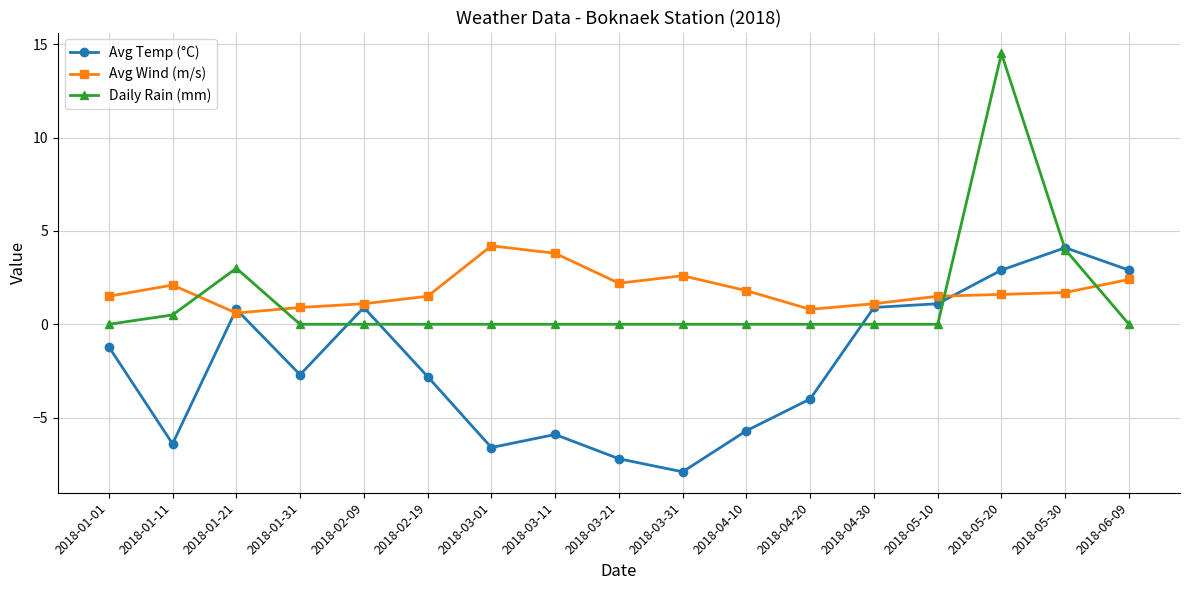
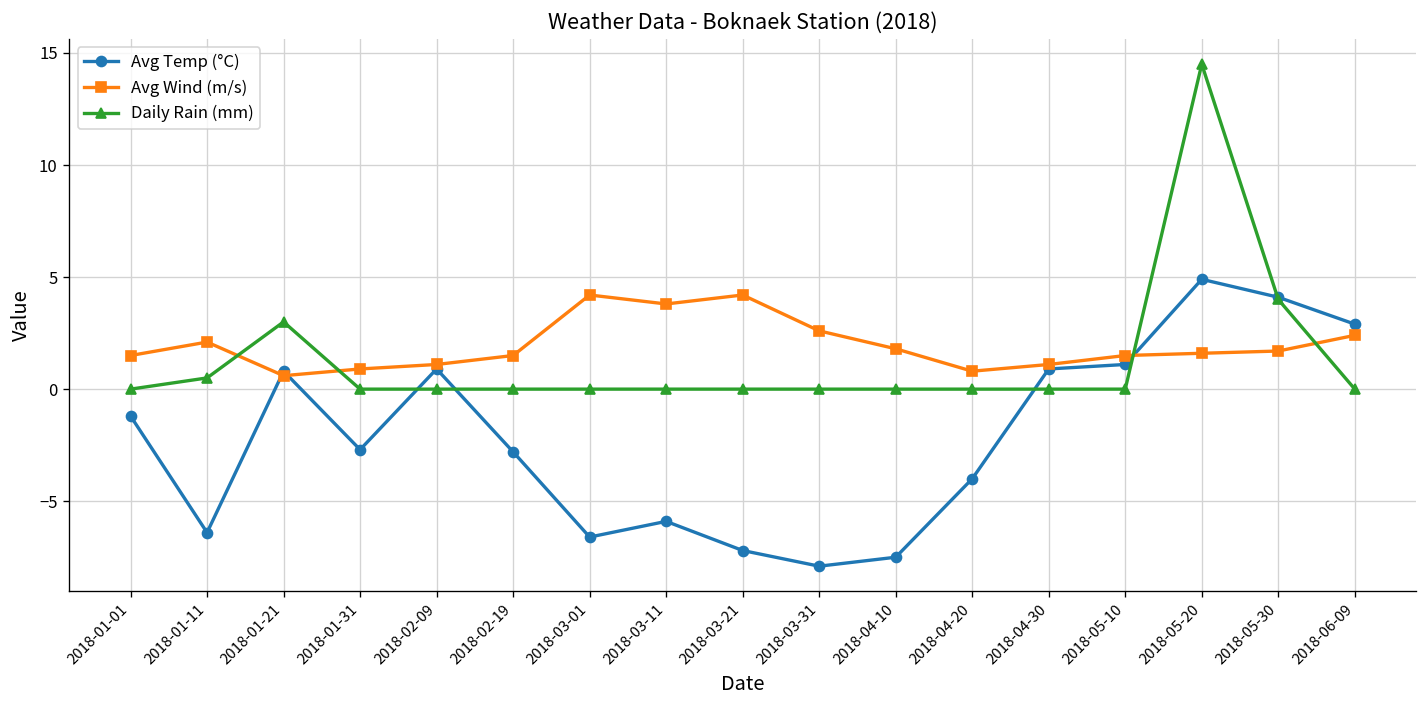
  {
    "Avg Temp (°C)": {
      "2018-01-01": -1.2,
      "2018-01-11": -6.4,
      "2018-01-21": 0.8,
      "2018-01-31": -2.7,
      "2018-02-09": 0.9,
      "2018-02-19": -2.8,
      "2018-03-01": -6.6,
      "2018-03-11": -5.9,
      "2018-03-21": -7.2,
      "2018-03-31": -7.9,
-     "2018-04-10": -5.7,
+     "2018-04-10": -7.5,
      "2018-04-20": -4.0,
      "2018-04-30": 0.9,
      "2018-05-10": 1.1,
-     "2018-05-20": 2.9,
+     "2018-05-20": 4.9,
      "2018-06-09": 2.9
    },
    "Avg Wind (m/s)": {
      "2018-01-01": 1.5,
      "2018-01-11": 2.1,
      "2018-01-21": 0.6,
      "2018-01-31": 0.9,
      "2018-02-09": 1.1,
      "2018-02-19": 1.5,
      "2018-03-01": 4.2,
      "2018-03-11": 3.8,
-     "2018-03-21": 2.2,
+     "2018-03-21": 4.2,
      "2018-03-31": 2.6,
      "2018-04-10": 1.8,
      "2018-04-20": 0.8,
      "2018-04-30": 1.1,
      "2018-05-10": 1.5,
      "2018-05-20": 1.6,
      "2018-05-30": 1.7,
      "2018-06-09": 2.4
    },
    "Daily Rain (mm)": {
      "2018-01-01": 0.0,
      "2018-01-11": 0.5,
      "2018-01-21": 3.0,
      "2018-01-31": 0.0,
      "2018-02-09": 0.0,
      "2018-02-19": 0.0,
      "2018-03-01": 0.0,
      "2018-03-11": 0.0,
      "2018-03-21": 0.0,
      "2018-03-31": 0.0,
      "2018-04-10": 0.0,
      "2018-04-20": 0.0,
      "2018-04-30": 0.0,
      "2018-05-10": 0.0,
      "2018-05-20": 14.5,
      "2018-06-09": 0.0
    }
  }
